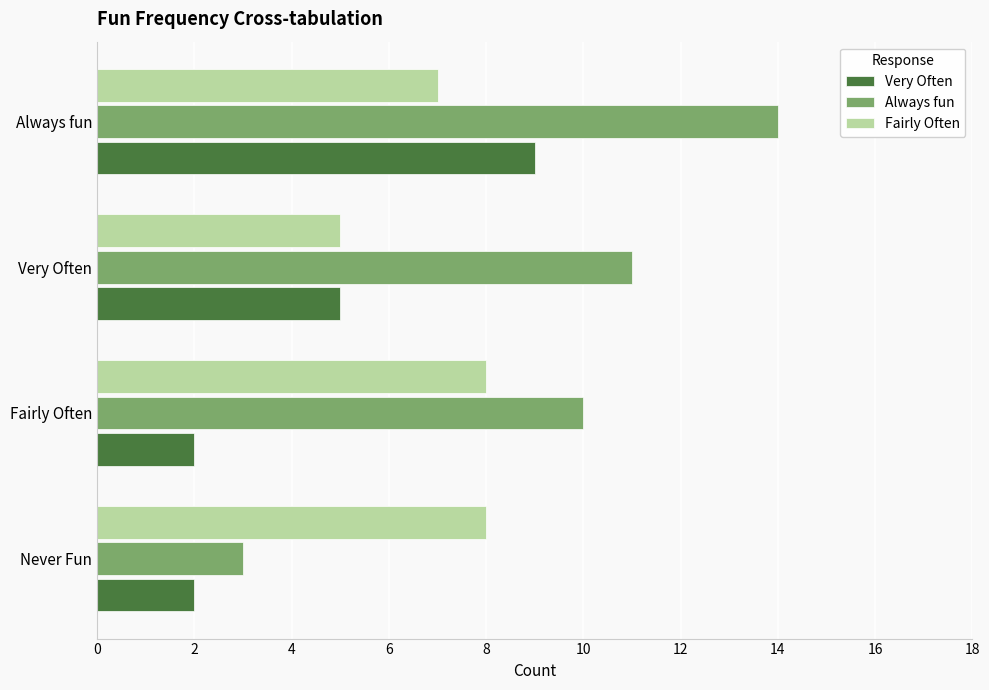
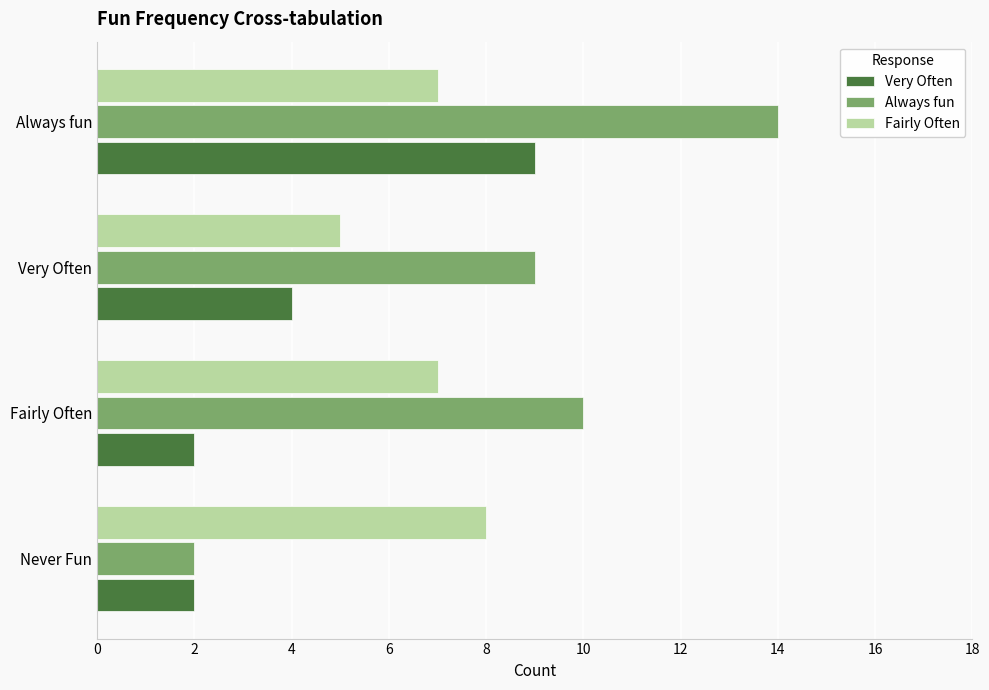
  {
    "Very Often": {
      "Always fun": 9,
-     "Very Often": 5,
+     "Very Often": 4,
      "Fairly Often": 2,
      "Never Fun": 2
    },
    "Always fun": {
      "Always fun": 14,
-     "Very Often": 11,
+     "Very Often": 9,
      "Fairly Often": 10,
-     "Never Fun": 3
+     "Never Fun": 2
    },
    "Fairly Often": {
      "Always fun": 7,
      "Very Often": 5,
-     "Fairly Often": 8,
+     "Fairly Often": 7,
      "Never Fun": 8
    }
  }
